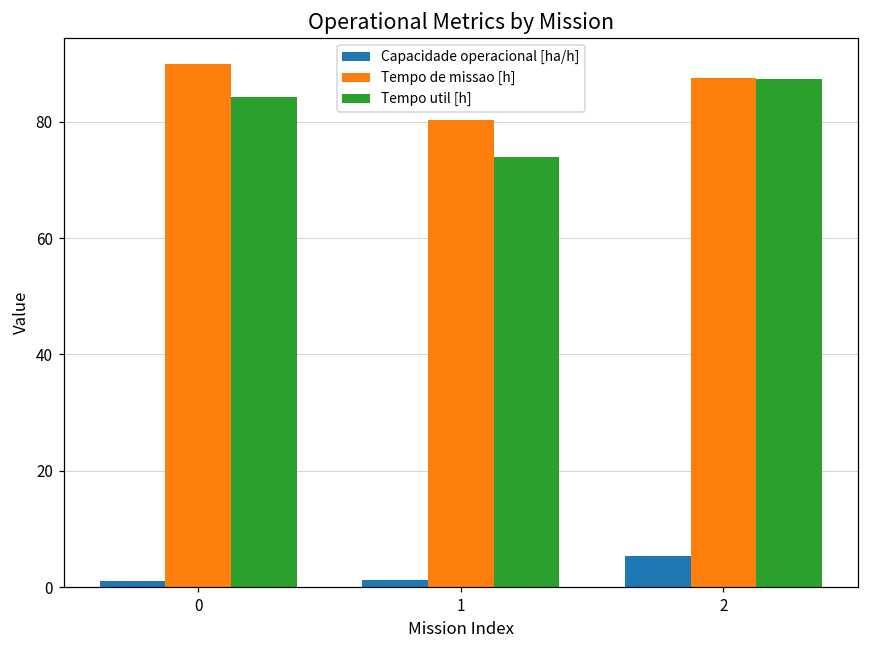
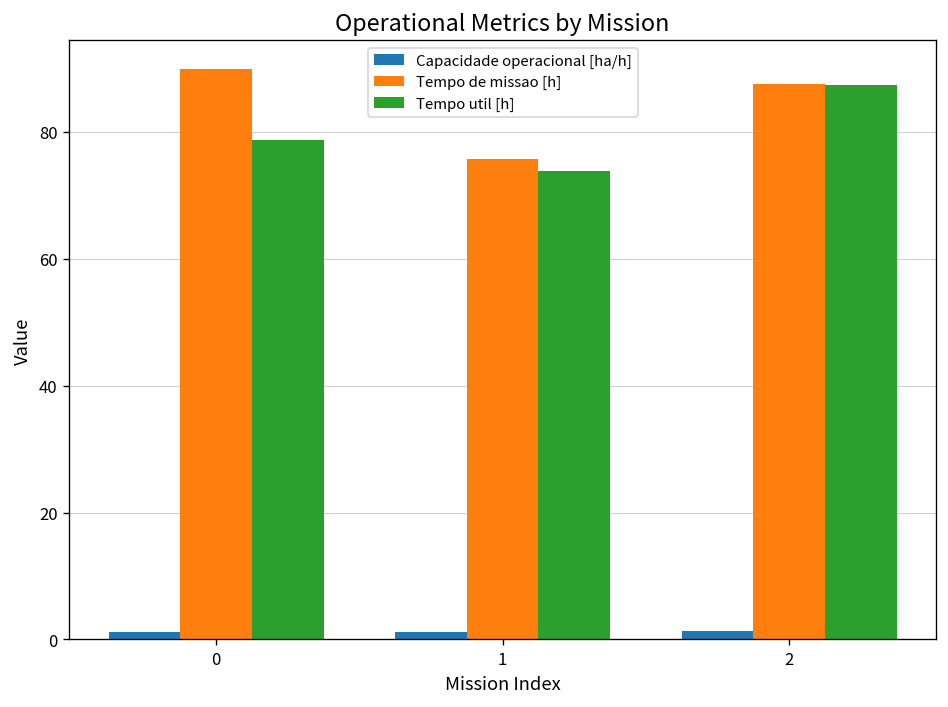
  {
    "Capacidade operacional [ha/h]": {
      "0": 1,
      "1": 1,
-     "2": 5
+     "2": 1
    },
    "Tempo de missao [h]": {
      "0": 90,
-     "1": 80,
+     "1": 76,
      "2": 87
    },
    "Tempo util [h]": {
-     "0": 84,
+     "0": 79,
      "1": 74,
      "2": 87
    }
  }
